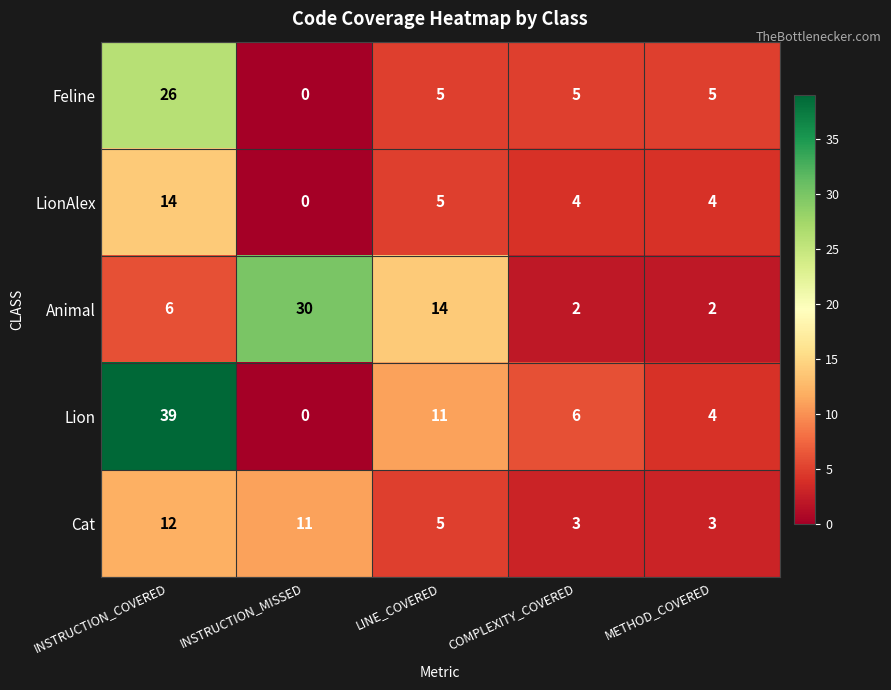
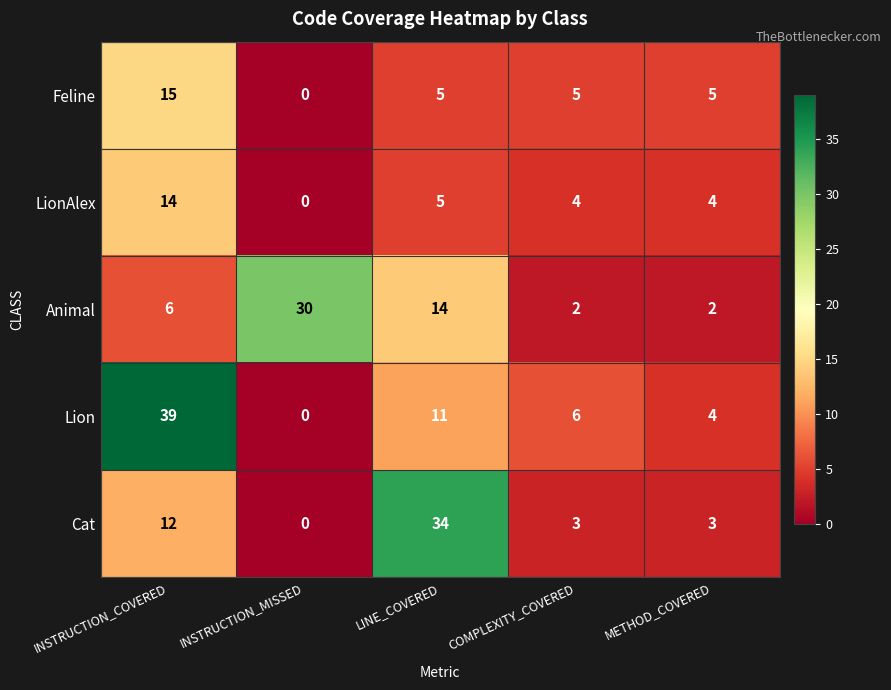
  {
    "Feline": {
-     "INSTRUCTION_COVERED": 26,
+     "INSTRUCTION_COVERED": 15,
      "INSTRUCTION_MISSED": 0,
      "LINE_COVERED": 5,
      "COMPLEXITY_COVERED": 5,
      "METHOD_COVERED": 5
    },
    "LionAlex": {
      "INSTRUCTION_COVERED": 14,
      "INSTRUCTION_MISSED": 0,
      "LINE_COVERED": 5,
      "COMPLEXITY_COVERED": 4,
      "METHOD_COVERED": 4
    },
    "Animal": {
      "INSTRUCTION_COVERED": 6,
      "INSTRUCTION_MISSED": 30,
      "LINE_COVERED": 14,
      "COMPLEXITY_COVERED": 2,
      "METHOD_COVERED": 2
    },
    "Lion": {
      "INSTRUCTION_COVERED": 39,
      "INSTRUCTION_MISSED": 0,
      "LINE_COVERED": 11,
      "COMPLEXITY_COVERED": 6,
      "METHOD_COVERED": 4
    },
    "Cat": {
      "INSTRUCTION_COVERED": 12,
-     "INSTRUCTION_MISSED": 11,
-     "LINE_COVERED": 5,
+     "INSTRUCTION_MISSED": 0,
+     "LINE_COVERED": 34,
      "COMPLEXITY_COVERED": 3,
      "METHOD_COVERED": 3
    }
  }
